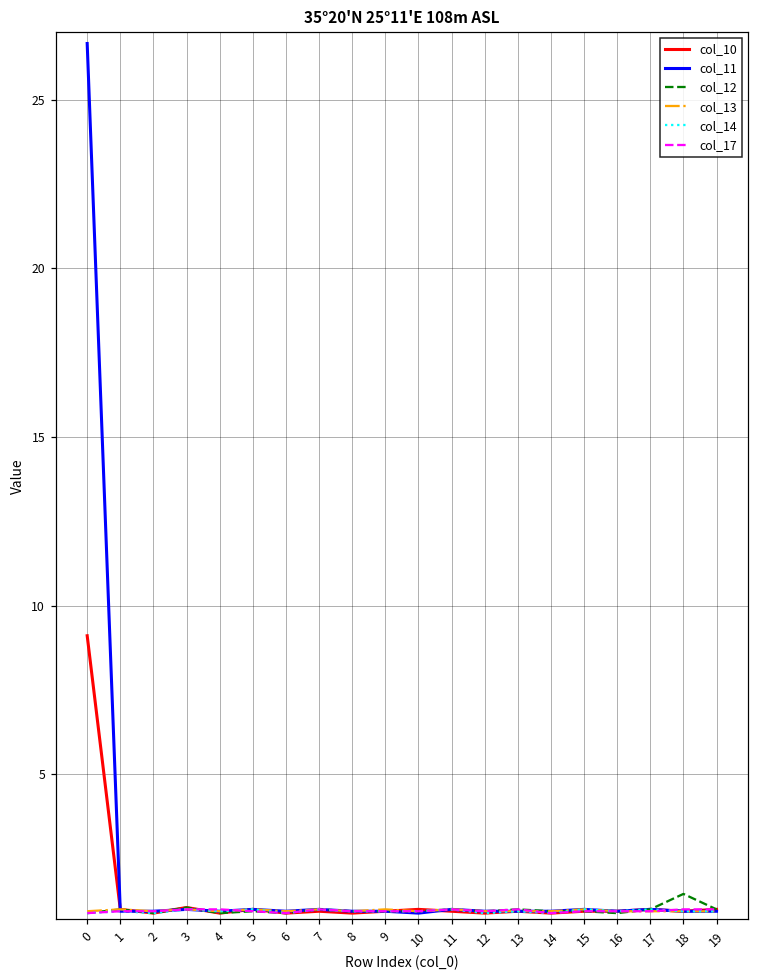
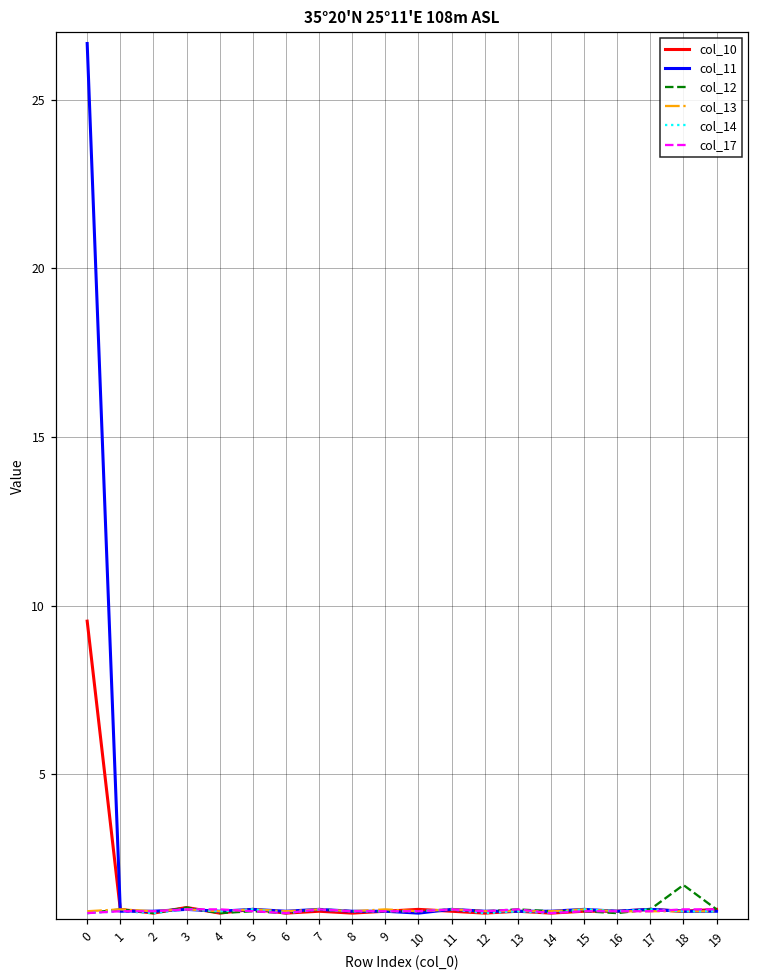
  {
    "col_10": {
-     "0": 9.1
+     "0": 9.5
    },
    "col_11": {
      "0": 26.7
    },
    "col_12": {
-     "18": 1.5
+     "18": 1.7
    }
  }
